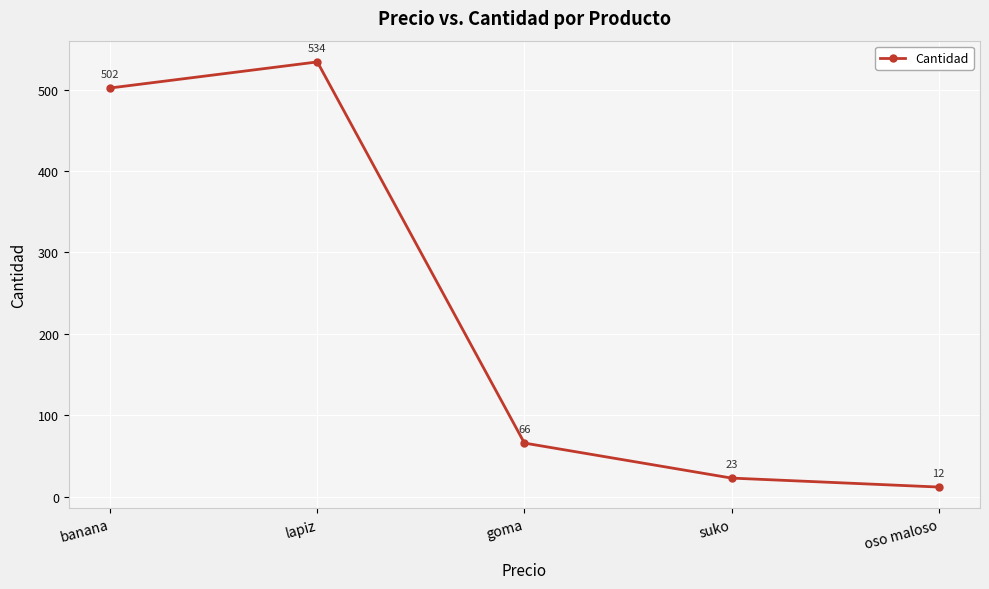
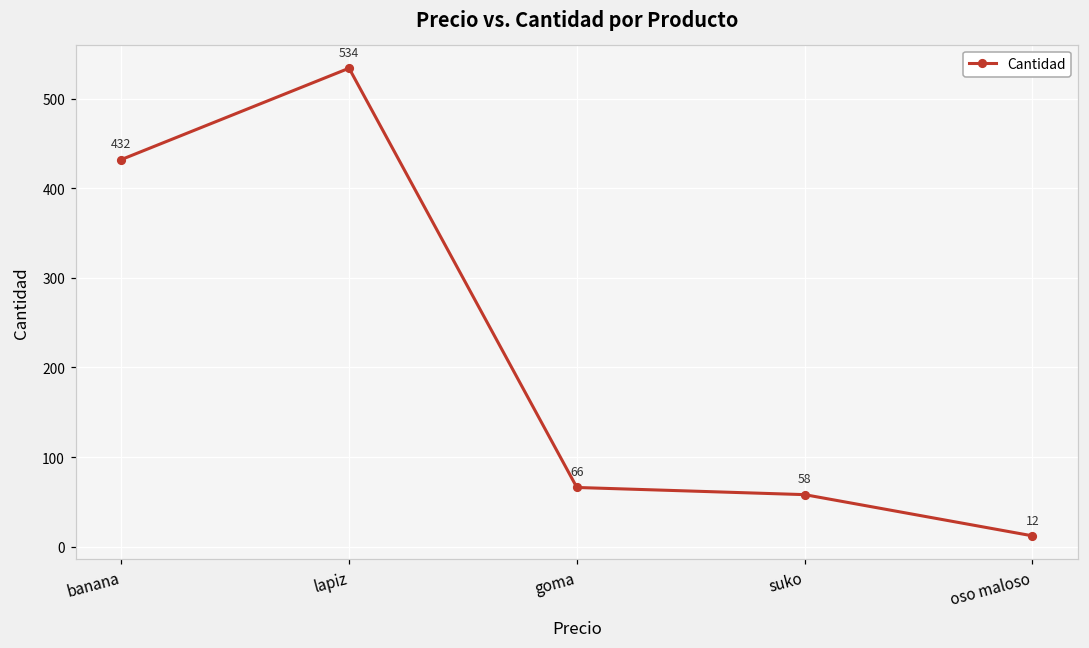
  {
-   "banana": 502,
+   "banana": 432,
    "lapiz": 534,
    "goma": 66,
-   "suko": 23,
+   "suko": 58,
    "oso maloso": 12
  }
